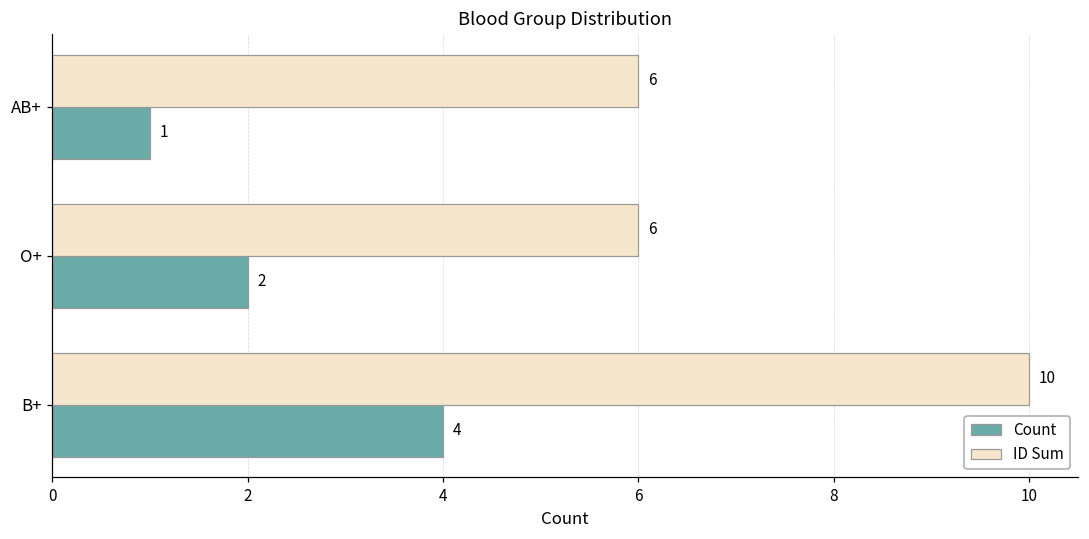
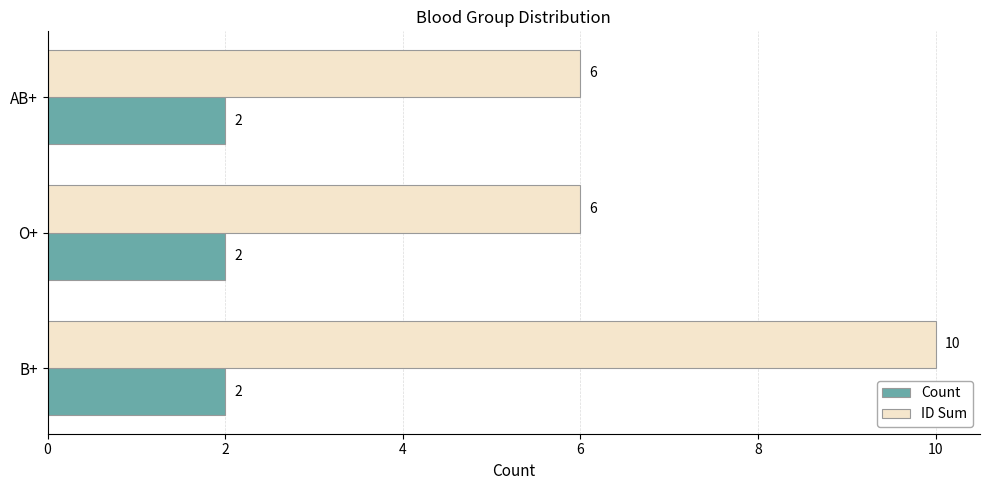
  {
    "Count": {
-     "AB+": 1,
+     "AB+": 2,
      "O+": 2,
-     "B+": 4
+     "B+": 2
    },
    "ID Sum": {
      "AB+": 6,
      "O+": 6,
      "B+": 10
    }
  }
